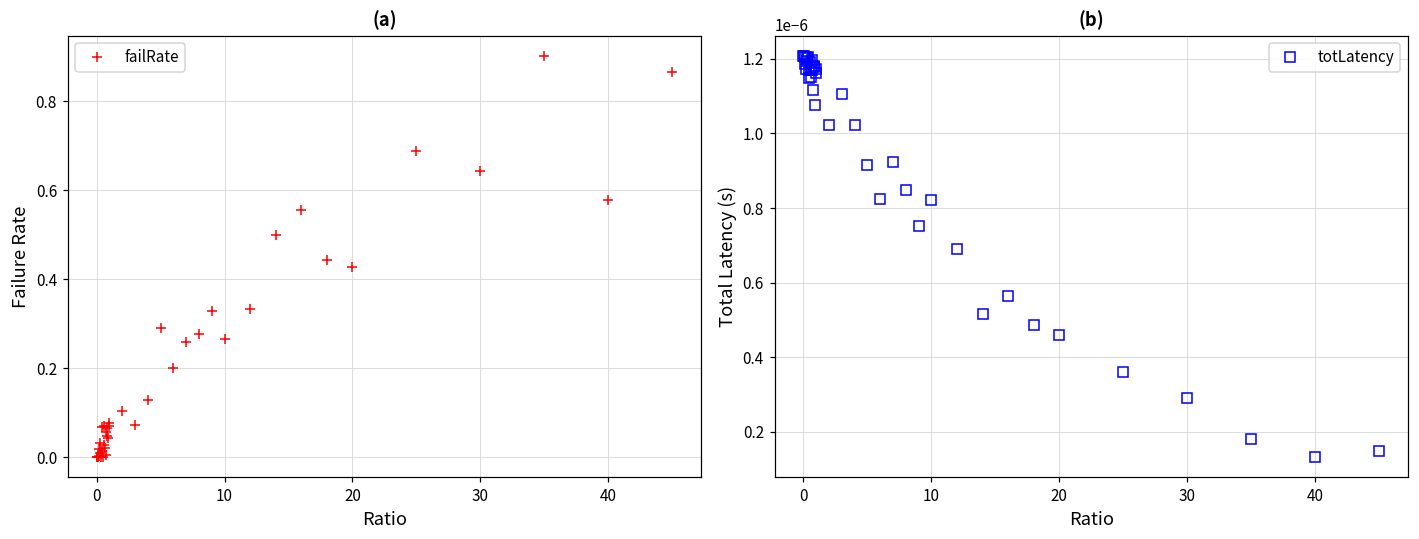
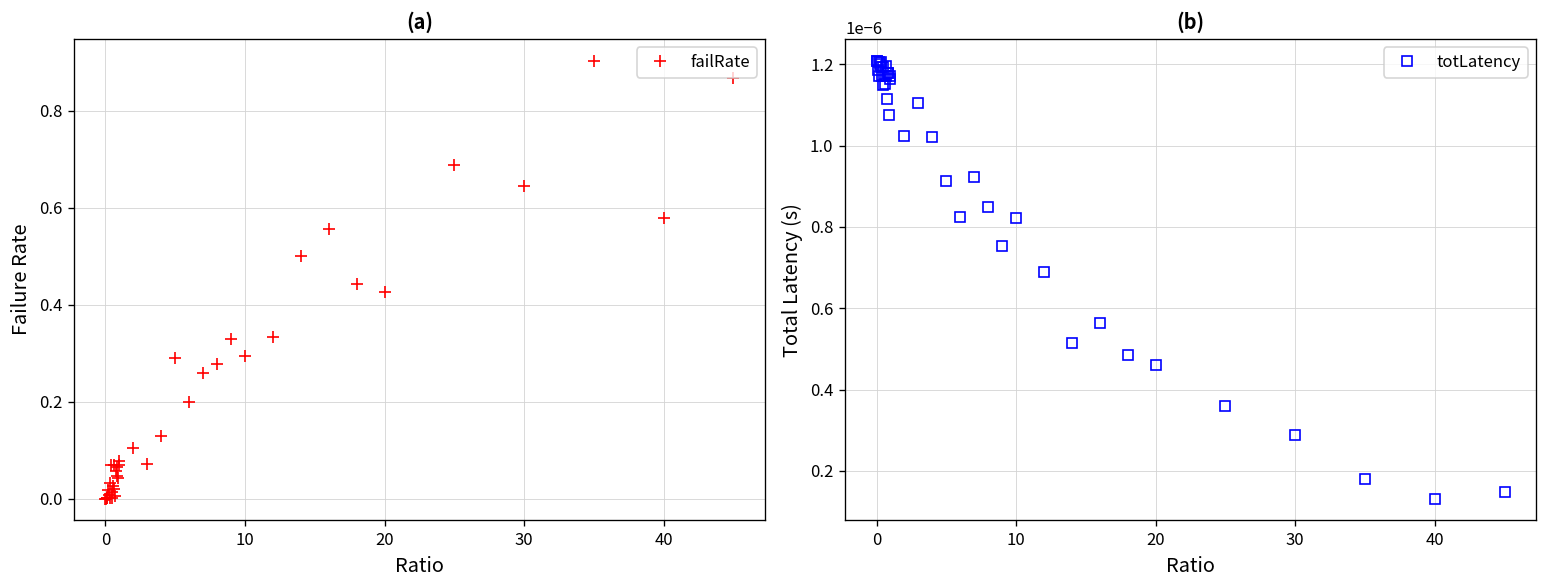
  {
    "(a)": {
      "0": 0.00,
-     "10": 0.27,
+     "10": 0.29,
      "20": 0.43,
      "30": 0.64,
      "40": 0.58
    },
    "(b)": {
      "0": 0.00000121,
      "10": 0.00000082,
      "20": 0.00000046,
      "30": 0.00000029,
      "40": 0.00000013
    }
  }
